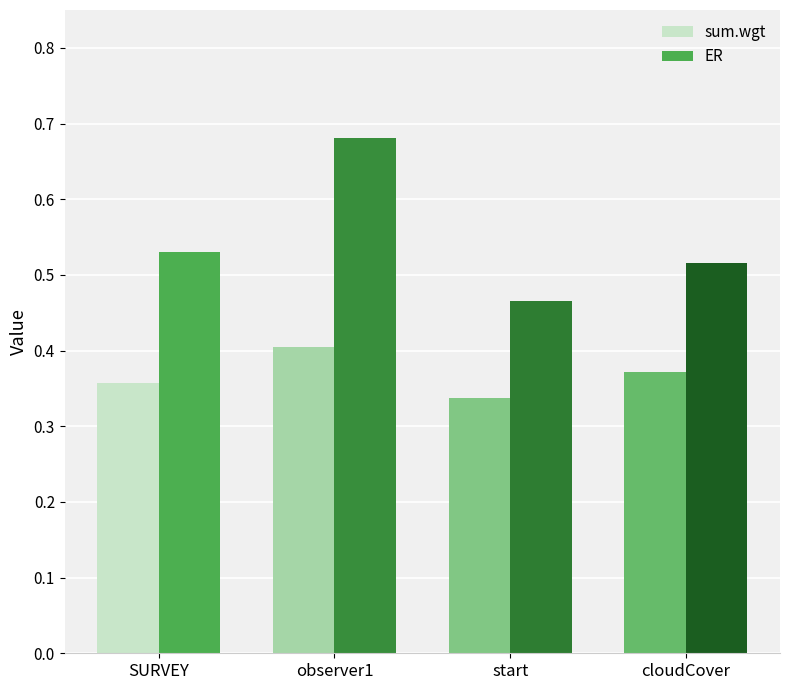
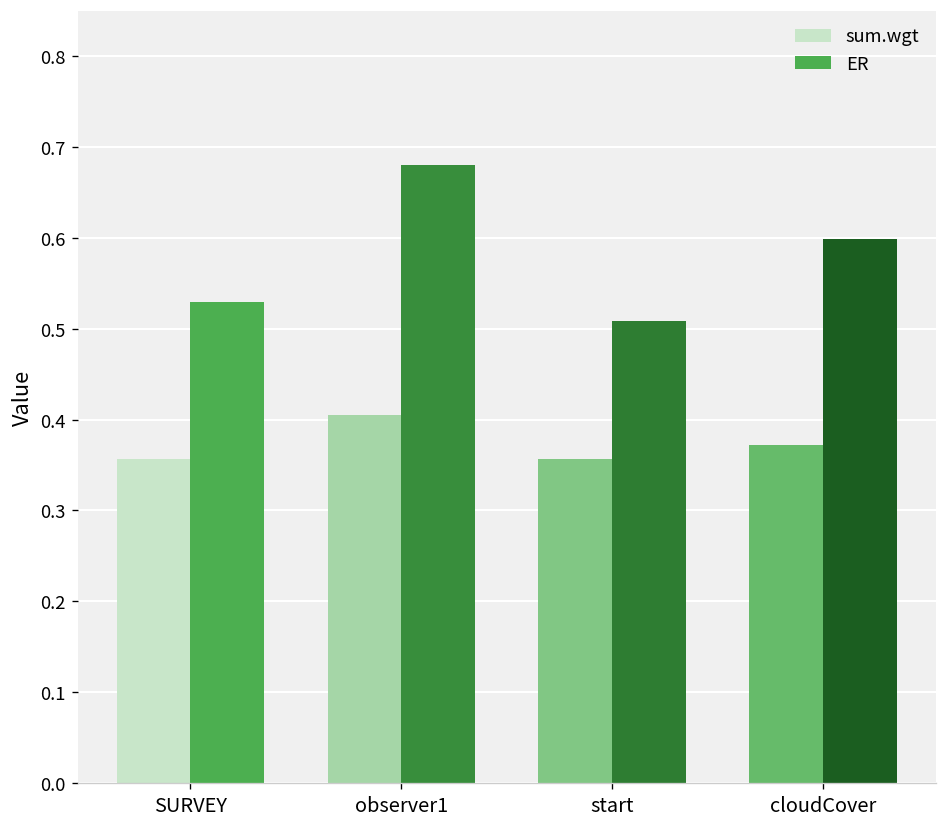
  {
    "sum.wgt": {
      "SURVEY": 0.36,
      "observer1": 0.41,
-     "start": 0.34,
+     "start": 0.36,
      "cloudCover": 0.37
    },
    "ER": {
      "SURVEY": 0.53,
      "observer1": 0.68,
-     "start": 0.47,
-     "cloudCover": 0.52
+     "start": 0.51,
+     "cloudCover": 0.60
    }
  }
